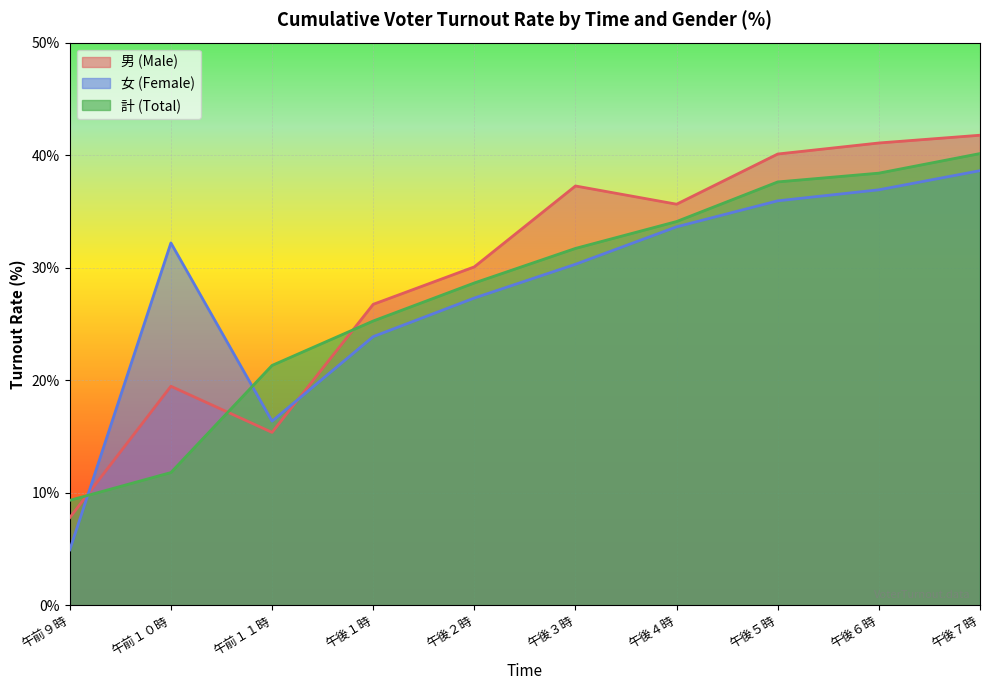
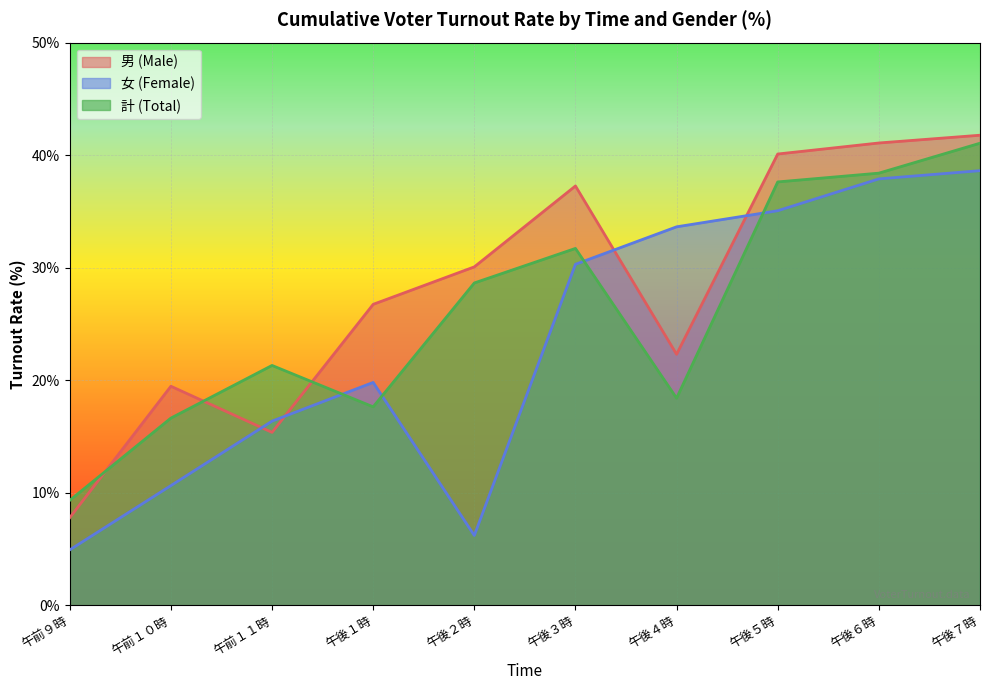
  {
    "男 (Male)": {
      "午前９時": "7.8%",
      "午前１０時": "19.5%",
      "午前１１時": "15.4%",
      "午後１時": "26.7%",
      "午後２時": "30.1%",
      "午後３時": "37.3%",
-     "午後４時": "35.6%",
+     "午後４時": "22.3%",
      "午後５時": "40.1%",
      "午後６時": "41.1%",
      "午後７時": "41.8%"
    },
    "女 (Female)": {
      "午前９時": "4.9%",
-     "午前１０時": "32.2%",
+     "午前１０時": "10.6%",
      "午前１１時": "16.4%",
-     "午後１時": "23.9%",
-     "午後２時": "27.3%",
+     "午後１時": "19.8%",
+     "午後２時": "6.2%",
      "午後３時": "30.3%",
      "午後４時": "33.6%",
-     "午後５時": "35.9%",
-     "午後６時": "36.9%",
+     "午後５時": "35.1%",
+     "午後６時": "37.9%",
      "午後７時": "38.6%"
    },
    "計 (Total)": {
      "午前９時": "9.3%",
-     "午前１０時": "11.8%",
+     "午前１０時": "16.6%",
      "午前１１時": "21.3%",
-     "午後１時": "25.3%",
+     "午後１時": "17.6%",
      "午後２時": "28.6%",
      "午後３時": "31.7%",
-     "午後４時": "34.1%",
+     "午後４時": "18.4%",
      "午後５時": "37.6%",
      "午後６時": "38.4%",
-     "午後７時": "40.1%"
+     "午後７時": "41.1%"
    }
  }
